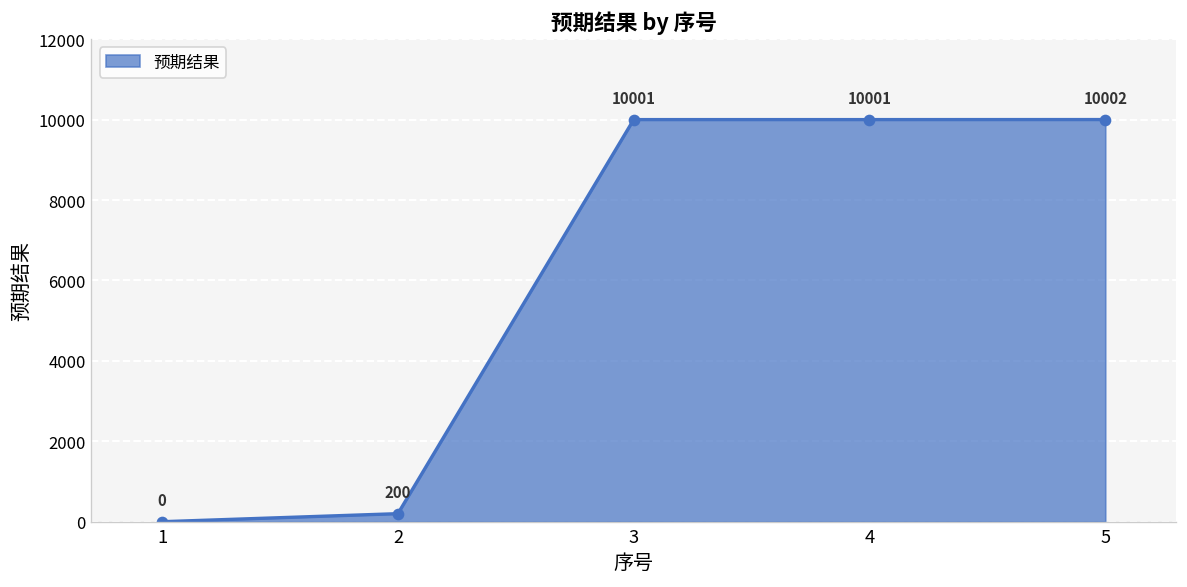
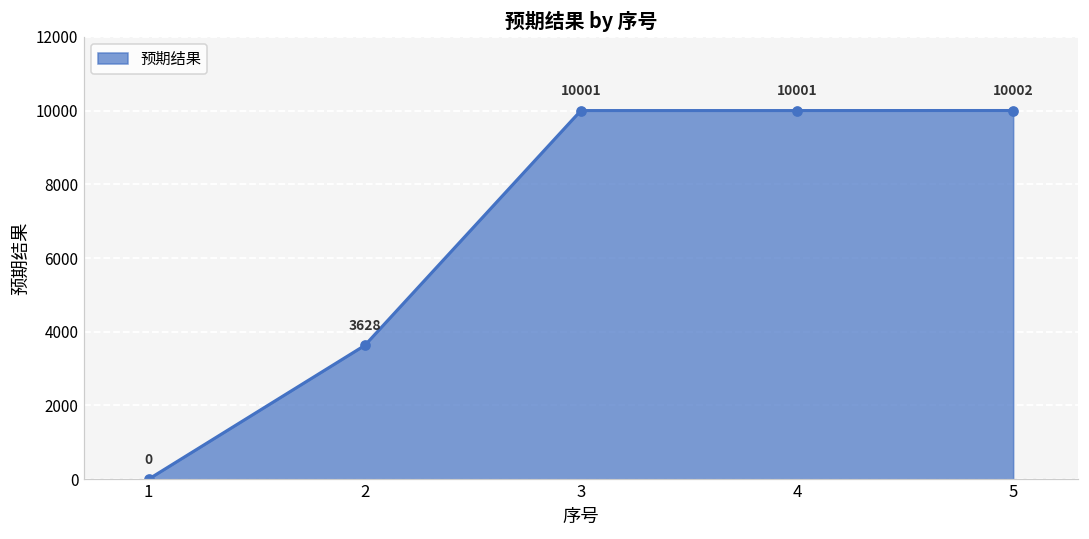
  {
    "1": 0,
-   "2": 200,
+   "2": 3628,
    "3": 10001,
    "4": 10001,
    "5": 10002
  }
